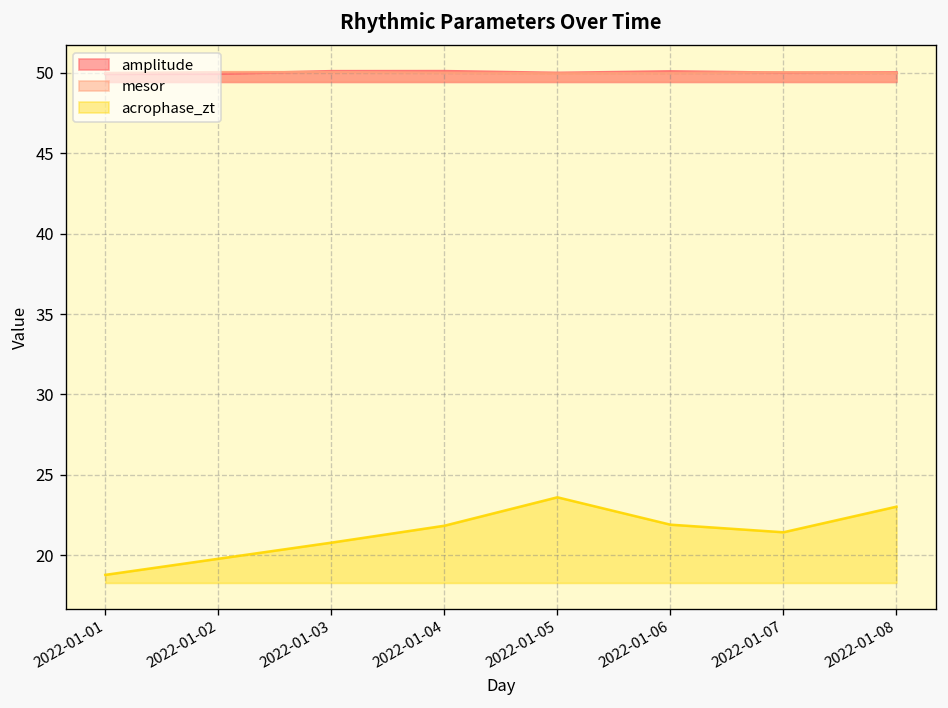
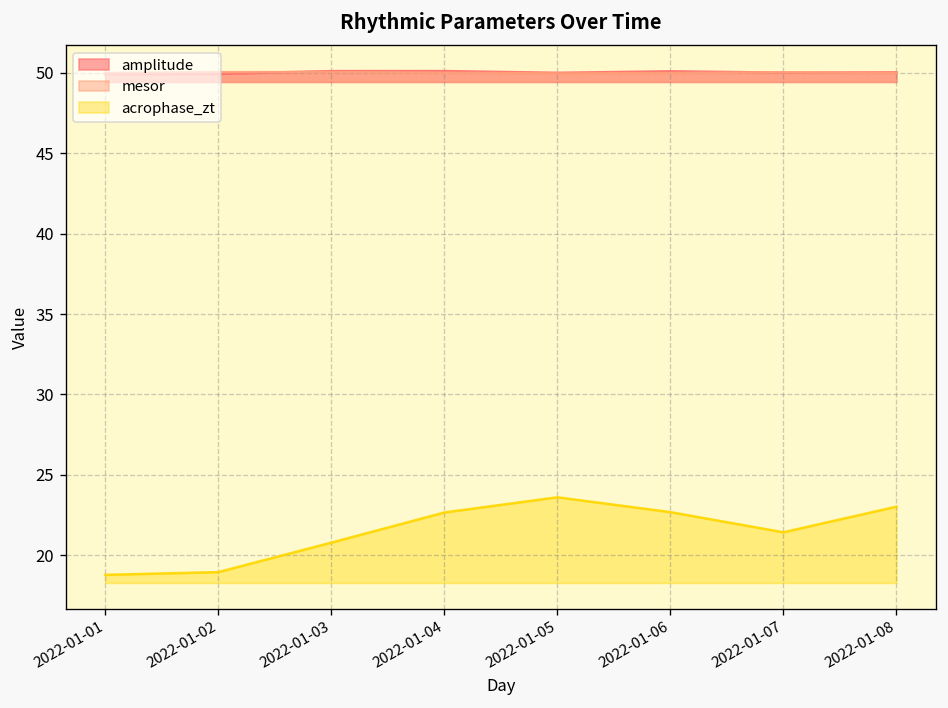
  {
    "acrophase_zt": {
      "2022-01-01": 18.8,
-     "2022-01-02": 19.8,
+     "2022-01-02": 19.0,
      "2022-01-03": 20.8,
-     "2022-01-04": 21.8,
+     "2022-01-04": 22.7,
      "2022-01-05": 23.6,
-     "2022-01-06": 21.9,
+     "2022-01-06": 22.7,
      "2022-01-07": 21.4,
      "2022-01-08": 23.0
    }
  }
